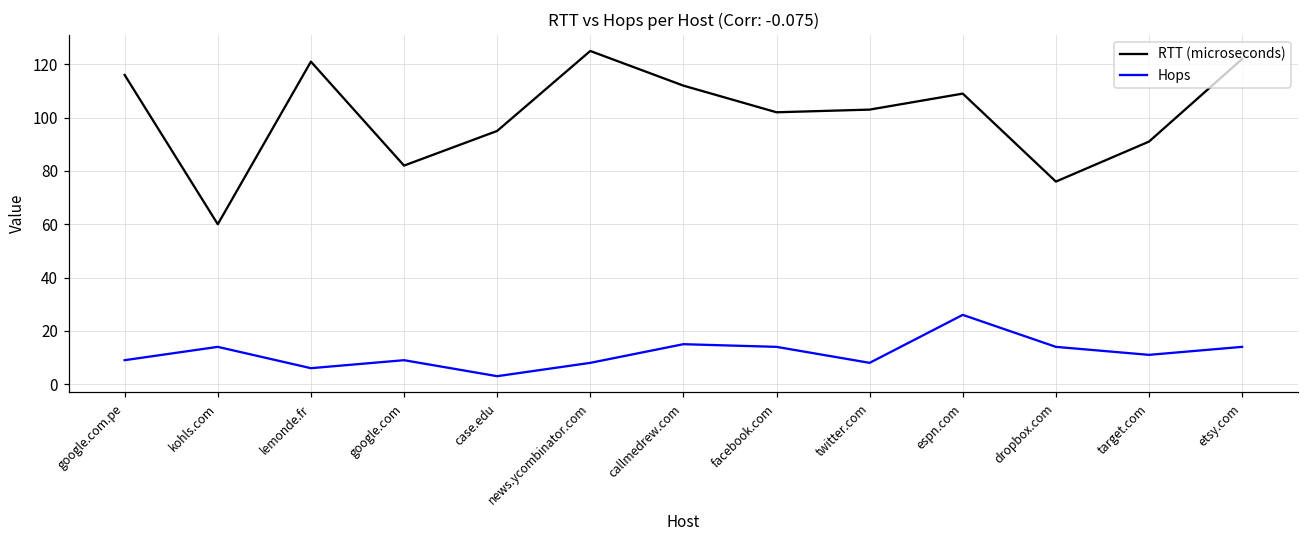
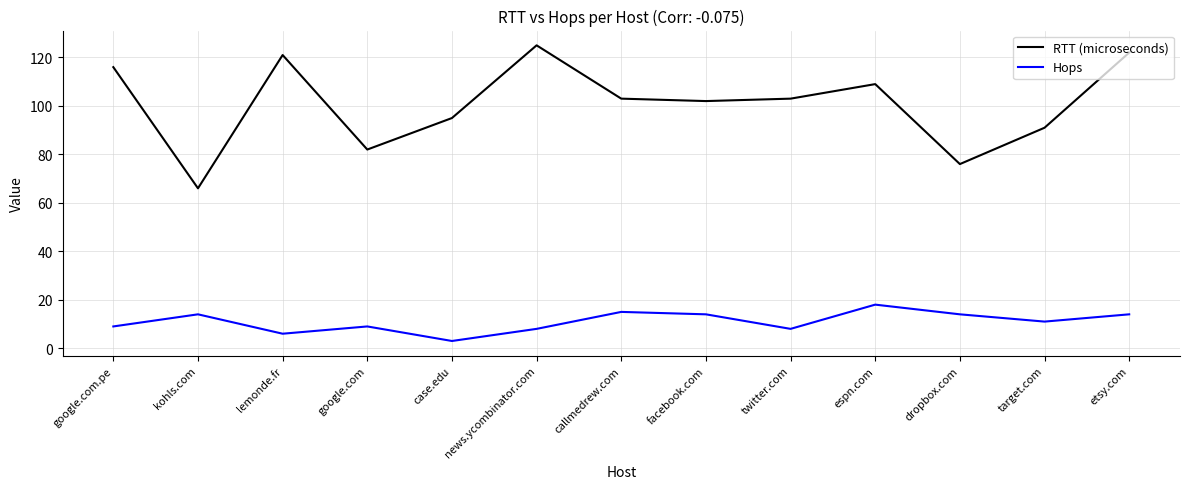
  {
    "RTT (microseconds)": {
      "google.com.pe": 116,
-     "kohls.com": 60,
+     "kohls.com": 66,
      "lemonde.fr": 121,
      "google.com": 82,
      "case.edu": 95,
      "news.ycombinator.com": 125,
-     "callmedrew.com": 112,
+     "callmedrew.com": 103,
      "facebook.com": 102,
      "twitter.com": 103,
      "espn.com": 109,
      "dropbox.com": 76,
      "target.com": 91
    },
    "Hops": {
      "google.com.pe": 9,
      "kohls.com": 14,
      "lemonde.fr": 6,
      "google.com": 9,
      "case.edu": 3,
      "news.ycombinator.com": 8,
      "callmedrew.com": 15,
      "facebook.com": 14,
      "twitter.com": 8,
-     "espn.com": 26,
+     "espn.com": 18,
      "dropbox.com": 14,
      "target.com": 11,
      "etsy.com": 14
    }
  }
